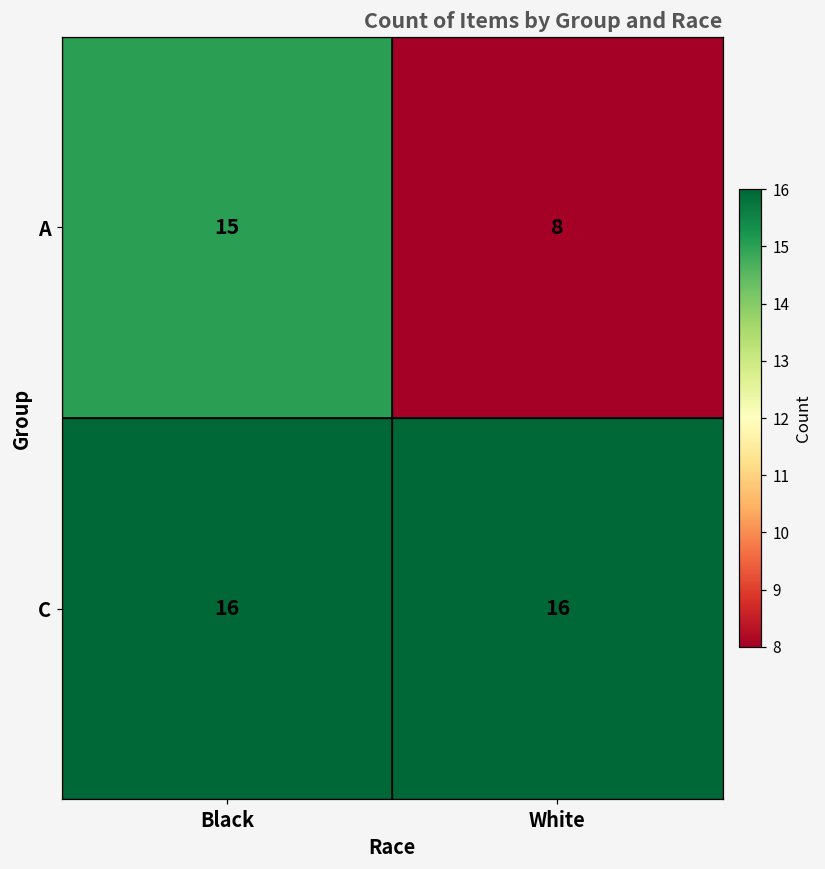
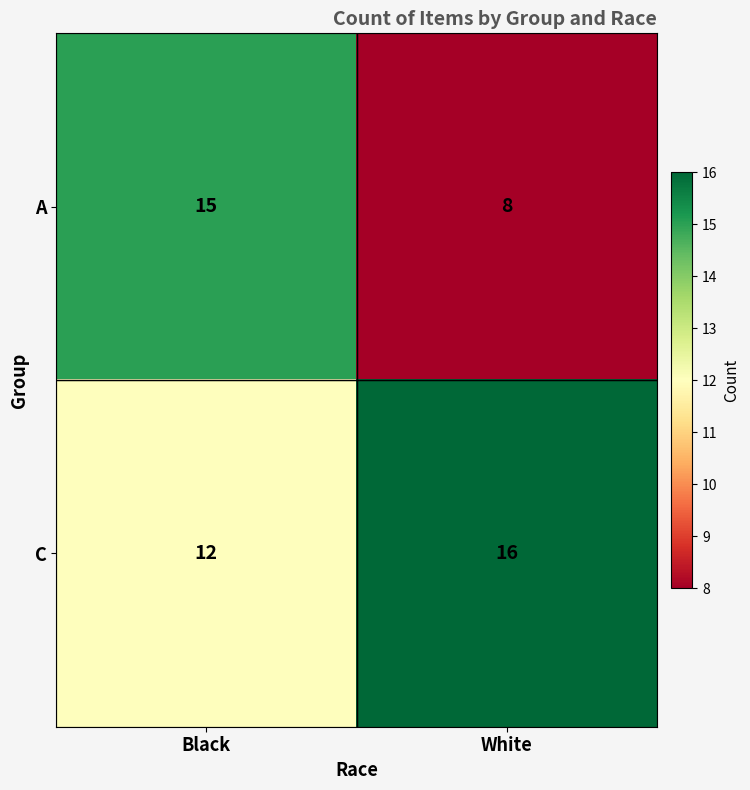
  {
    "A": {
      "Black": 15,
      "White": 8
    },
    "C": {
-     "Black": 16,
+     "Black": 12,
      "White": 16
    }
  }
